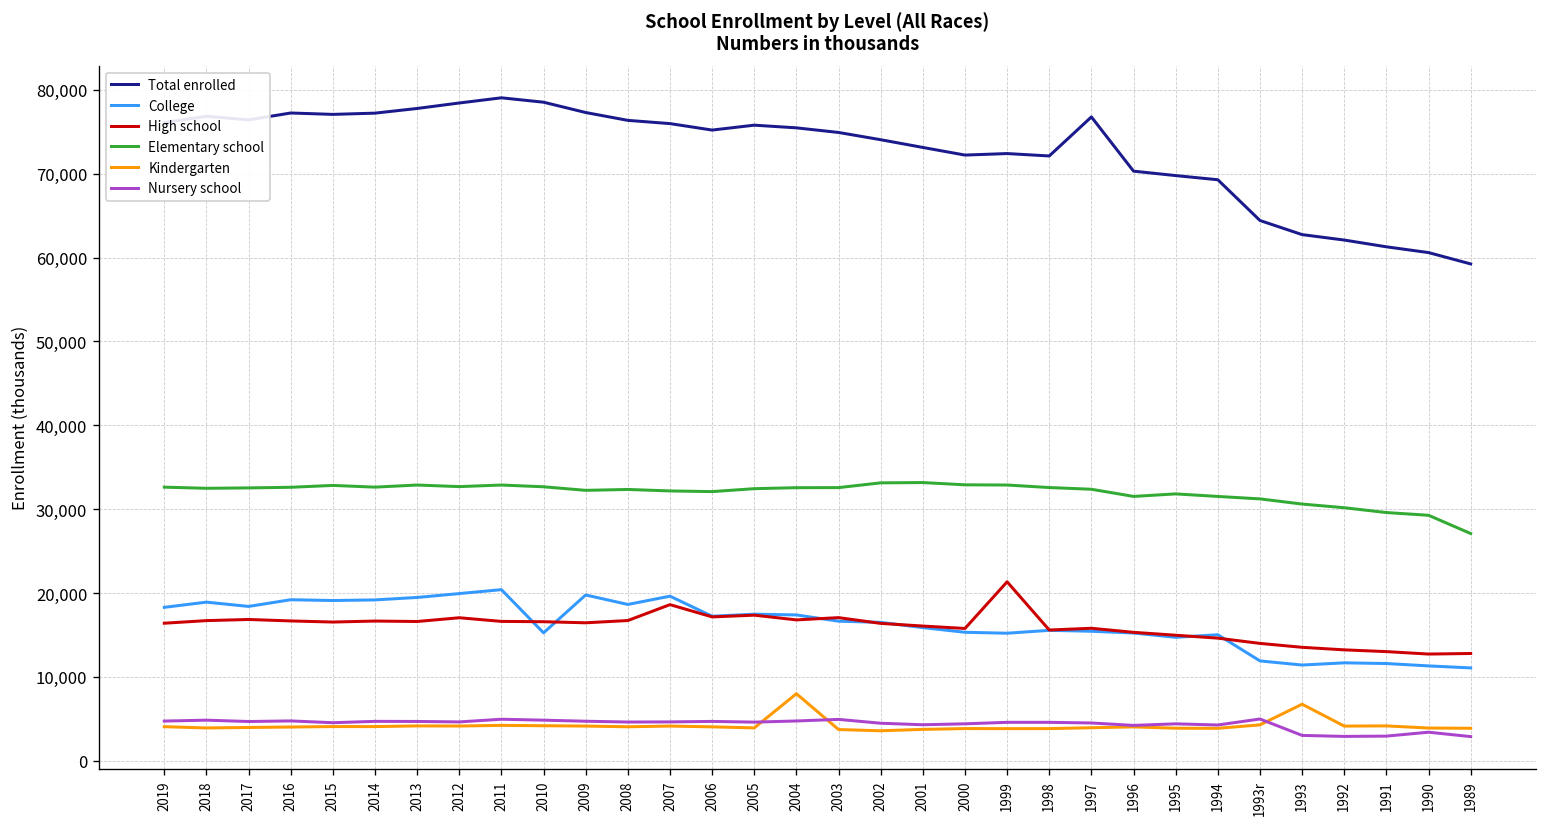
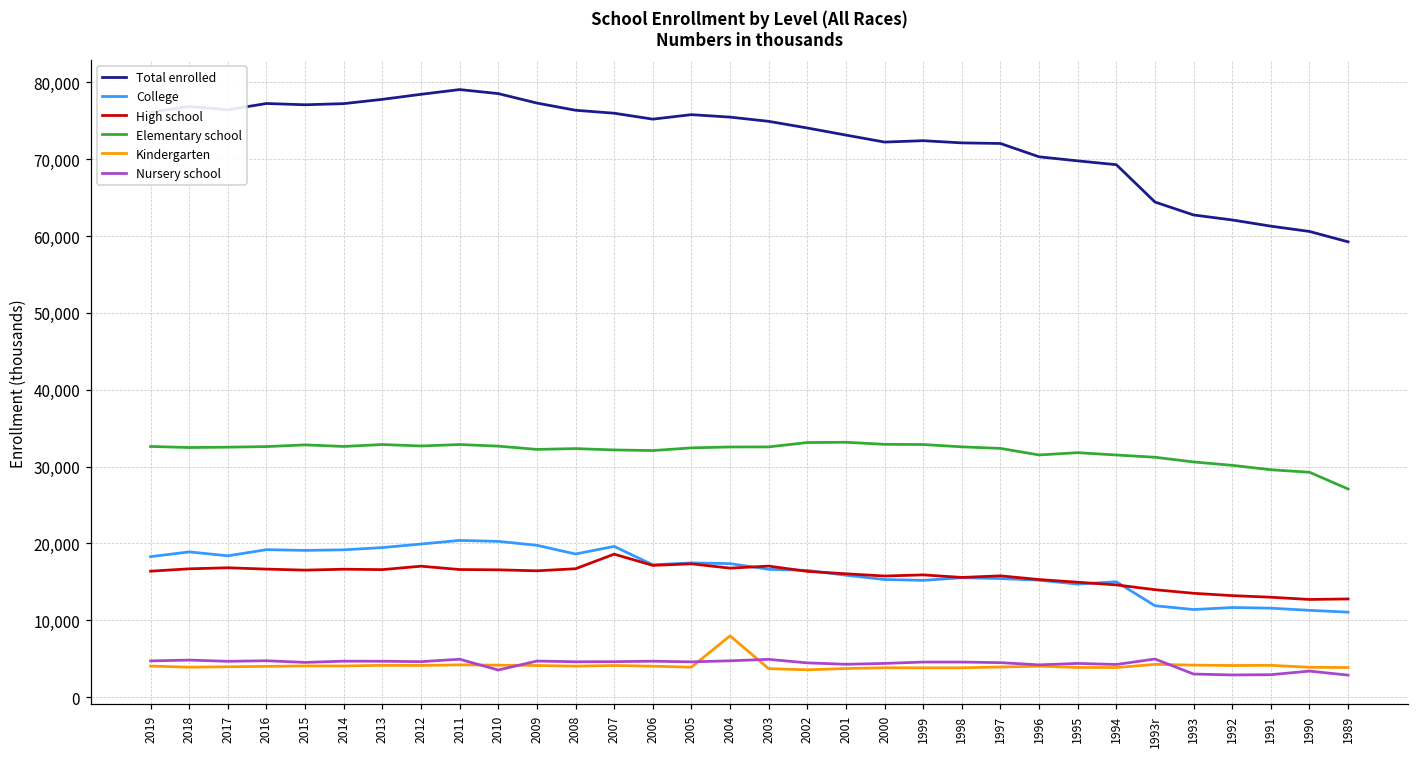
  {
    "Total enrolled": {
      "2016": "77,000",
      "2015": "77,000",
      "2014": "77,000",
      "2013": "78,000",
      "2012": "78,000",
      "2011": "79,000",
      "2010": "79,000",
      "2009": "77,000",
      "2008": "76,000",
      "2007": "76,000",
      "2006": "75,000",
      "2005": "76,000",
      "2004": "75,000",
      "2003": "75,000",
      "2002": "74,000",
      "2001": "73,000",
      "2000": "72,000",
      "1999": "72,000",
      "1998": "72,000",
-     "1997": "77,000",
+     "1997": "72,000",
      "1996": "70,000",
      "1995": "70,000",
      "1994": "69,000",
      "1993r": "64,000",
      "1993": "63,000",
      "1992": "62,000",
      "1991": "61,000",
      "1990": "61,000",
      "1989": "59,000"
    },
    "College": {
      "2019": "18,000",
      "2018": "19,000",
      "2017": "18,000",
      "2016": "19,000",
      "2015": "19,000",
      "2014": "19,000",
      "2013": "19,000",
      "2012": "20,000",
      "2011": "20,000",
-     "2010": "15,000",
+     "2010": "20,000",
      "2009": "20,000",
      "2008": "19,000",
      "2007": "20,000",
      "2004": "17,000",
      "2003": "17,000",
      "2000": "15,000",
      "1999": "15,000",
      "1994": "15,000",
      "1993r": "12,000",
      "1993": "11,000",
      "1992": "12,000",
      "1991": "12,000",
      "1990": "11,000",
      "1989": "11,000"
    },
    "High school": {
      "2019": "16,000",
      "2018": "17,000",
      "2017": "17,000",
      "2016": "17,000",
      "2015": "17,000",
      "2014": "17,000",
      "2013": "17,000",
      "2012": "17,000",
      "2011": "17,000",
      "2010": "17,000",
      "2009": "16,000",
      "2008": "17,000",
      "2007": "19,000",
      "2004": "17,000",
      "2003": "17,000",
      "2000": "16,000",
-     "1999": "21,000",
+     "1999": "16,000",
      "1994": "15,000",
      "1993r": "14,000",
      "1993": "14,000",
      "1992": "13,000",
      "1991": "13,000",
      "1990": "13,000",
      "1989": "13,000"
    },
    "Elementary school": {
      "2019": "33,000",
      "2018": "32,000",
      "2017": "33,000",
      "2016": "33,000",
      "2015": "33,000",
      "2014": "33,000",
      "2013": "33,000",
      "2012": "33,000",
      "2011": "33,000",
      "2010": "33,000",
      "2009": "32,000",
      "2008": "32,000",
      "2007": "32,000",
      "2006": "32,000",
      "2005": "32,000",
      "2004": "33,000",
      "2003": "33,000",
      "2002": "33,000",
      "2001": "33,000",
      "2000": "33,000",
      "1999": "33,000",
      "1998": "33,000",
      "1997": "32,000",
      "1996": "32,000",
      "1995": "32,000",
      "1994": "32,000",
      "1993r": "31,000",
      "1993": "31,000",
      "1992": "30,000",
      "1991": "30,000",
      "1990": "29,000",
      "1989": "27,000"
    },
    "Kindergarten": {
      "2019": "4,000",
      "2018": "4,000",
      "2017": "4,000",
      "2016": "4,000",
      "2015": "4,000",
      "2014": "4,000",
      "2013": "4,000",
      "2012": "4,000",
      "2011": "4,000",
      "2010": "4,000",
      "2009": "4,000",
      "2008": "4,000",
      "2007": "4,000",
      "2006": "4,000",
      "2005": "4,000",
      "2004": "8,000",
      "2003": "4,000",
      "2002": "4,000",
      "2001": "4,000",
      "2000": "4,000",
      "1999": "4,000",
      "1998": "4,000",
      "1997": "4,000",
      "1995": "4,000",
      "1994": "4,000",
      "1993r": "4,000",
-     "1993": "7,000",
+     "1993": "4,000",
      "1992": "4,000",
      "1991": "4,000",
      "1990": "4,000",
      "1989": "4,000"
    },
    "Nursery school": {
      "2019": "5,000",
      "2018": "5,000",
      "2017": "5,000",
      "2016": "5,000",
      "2015": "5,000",
      "2014": "5,000",
      "2013": "5,000",
      "2012": "5,000",
      "2011": "5,000",
-     "2010": "5,000",
+     "2010": "4,000",
      "2009": "5,000",
      "2008": "5,000",
      "2007": "5,000",
      "2006": "5,000",
      "2005": "5,000",
      "2004": "5,000",
      "2003": "5,000",
      "2002": "4,000",
      "2001": "4,000",
      "2000": "4,000",
      "1999": "5,000",
      "1998": "5,000",
      "1997": "5,000",
      "1995": "4,000",
      "1994": "4,000",
      "1993r": "5,000",
      "1993": "3,000",
      "1992": "3,000",
      "1991": "3,000",
      "1990": "3,000",
      "1989": "3,000"
    }
  }
